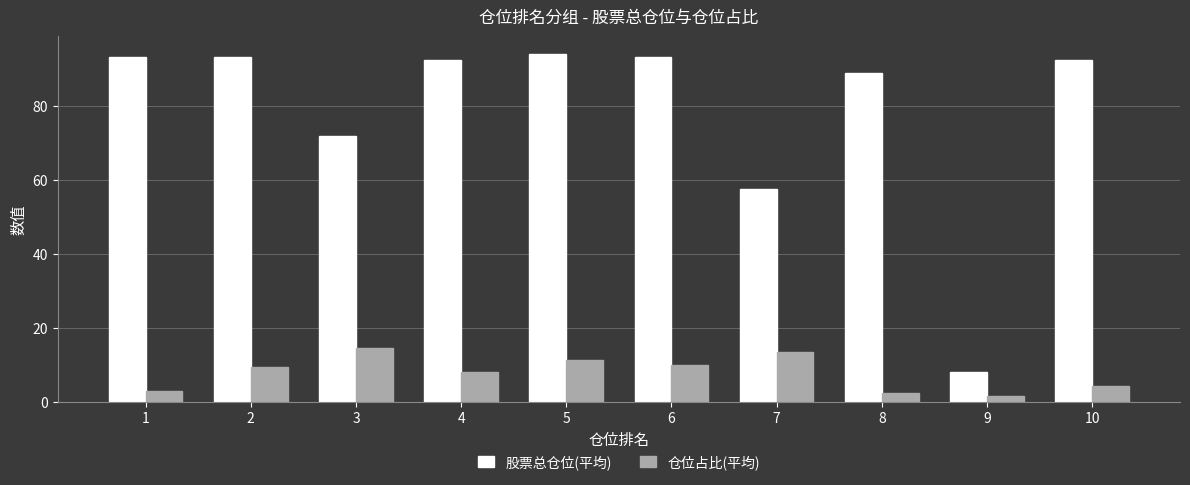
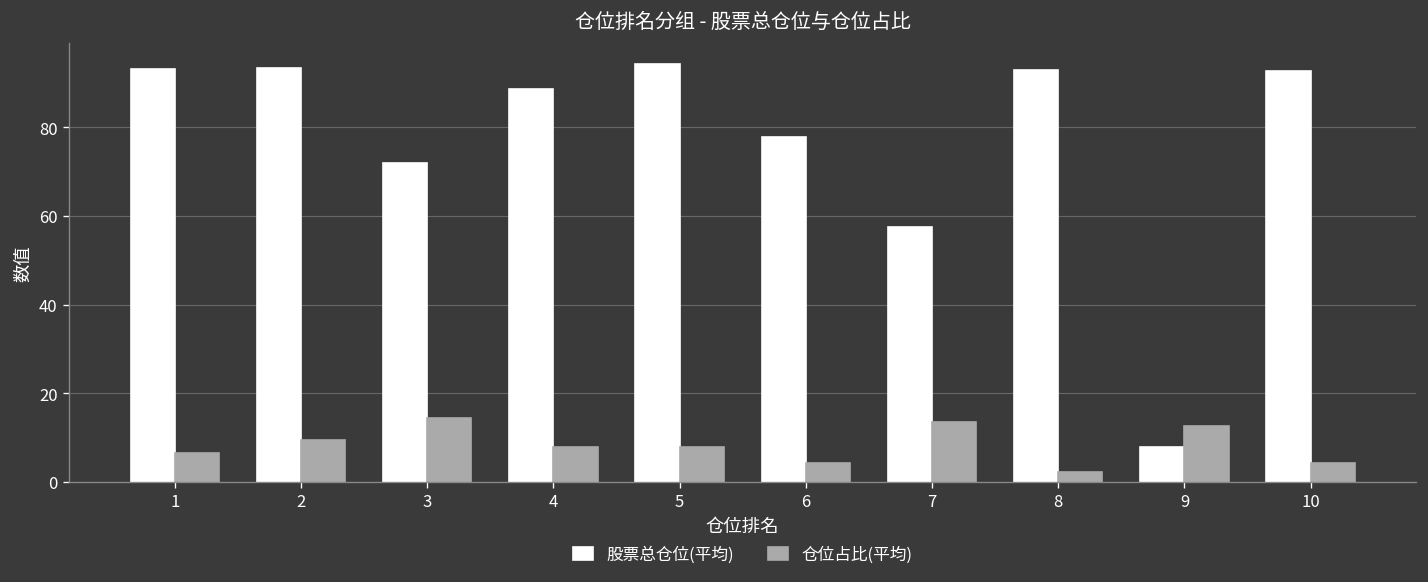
  {
    "股票总仓位(平均)": {
      "1": 93,
      "2": 93,
      "3": 72,
-     "4": 93,
+     "4": 89,
      "5": 94,
-     "6": 93,
+     "6": 78,
      "7": 58,
-     "8": 89,
+     "8": 93,
      "9": 8,
      "10": 93
    },
    "仓位占比(平均)": {
-     "1": 3,
+     "1": 7,
      "2": 9,
      "3": 15,
      "4": 8,
-     "5": 11,
-     "6": 10,
+     "5": 8,
+     "6": 4,
      "7": 13,
      "8": 2,
-     "9": 1,
+     "9": 13,
      "10": 4
    }
  }
